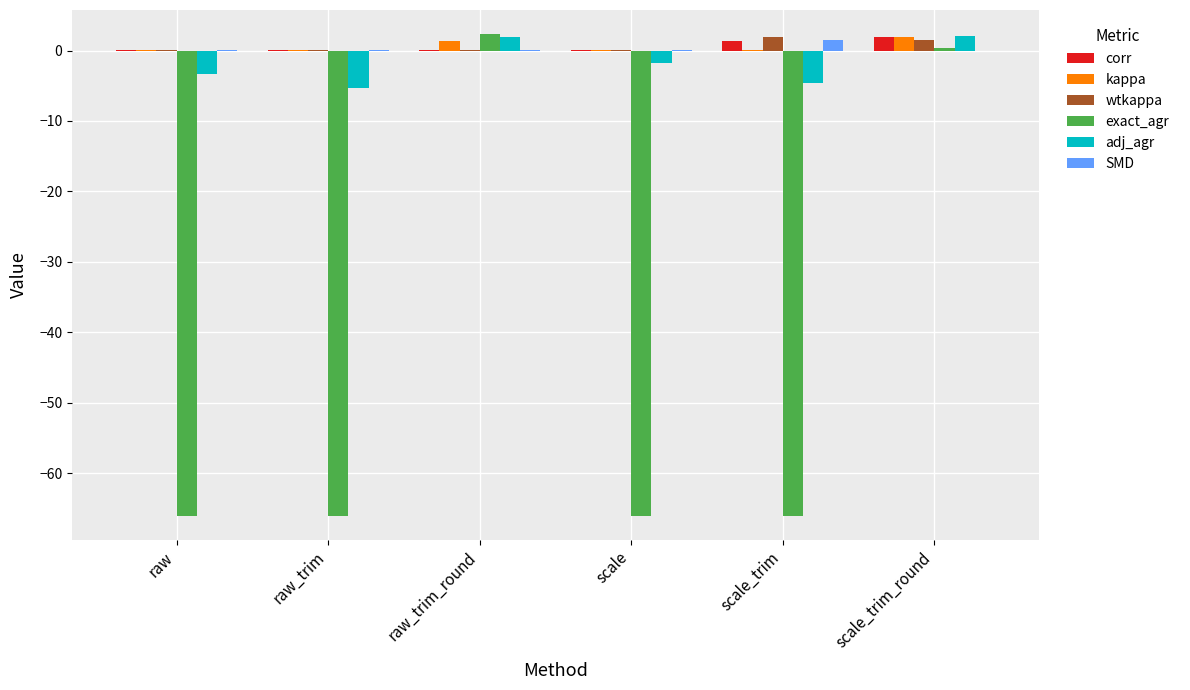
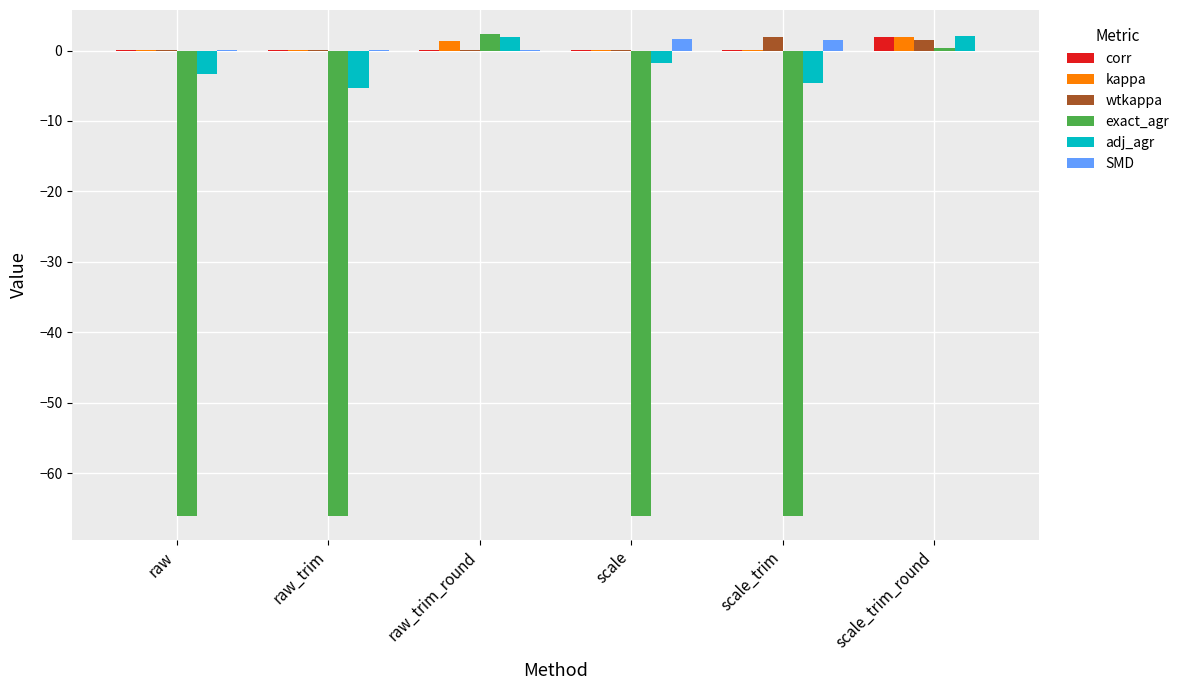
  {
    "corr": {
-     "scale_trim": 1,
+     "scale_trim": 0,
      "scale_trim_round": 2
    },
    "kappa": {
      "raw_trim_round": 1,
      "scale_trim_round": 2
    },
    "wtkappa": {
      "scale_trim": 2,
      "scale_trim_round": 2
    },
    "exact_agr": {
      "raw": -66,
      "raw_trim": -66,
      "raw_trim_round": 2,
      "scale": -66,
      "scale_trim": -66
    },
    "adj_agr": {
      "raw": -3,
      "raw_trim": -5,
      "raw_trim_round": 2,
      "scale": -2,
      "scale_trim": -5,
      "scale_trim_round": 2
    },
    "SMD": {
-     "scale": 0,
+     "scale": 2,
      "scale_trim": 1
    }
  }
